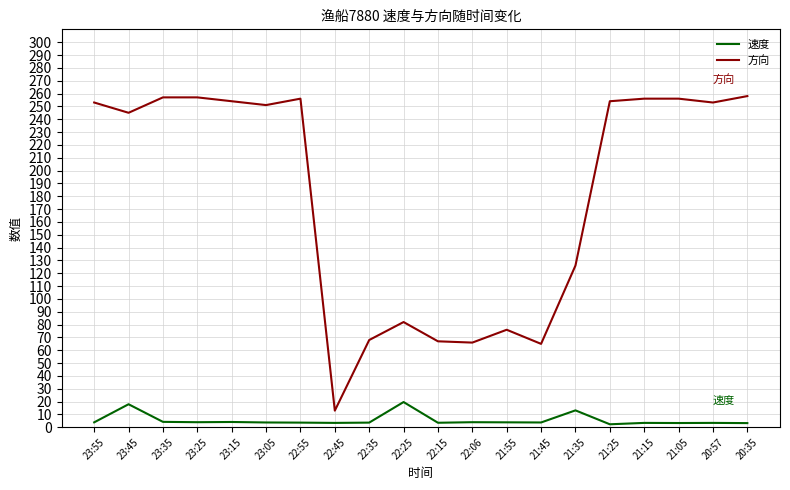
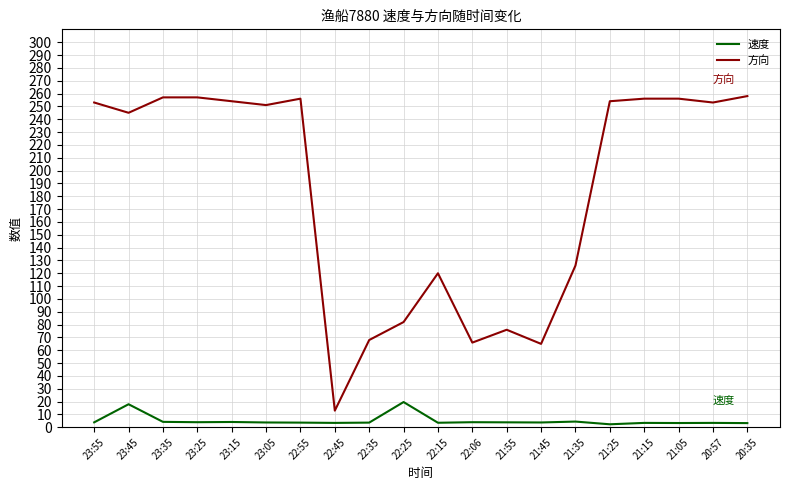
  {
    "速度": {
      "23:55": 4,
      "23:45": 18,
      "23:35": 4,
      "23:25": 4,
      "23:15": 4,
      "23:05": 4,
      "22:55": 4,
      "22:45": 3,
      "22:35": 4,
      "22:25": 20,
      "22:15": 4,
      "22:06": 4,
      "21:55": 4,
      "21:45": 4,
-     "21:35": 13,
+     "21:35": 4,
      "21:25": 2,
      "21:15": 3,
      "21:05": 3,
      "20:57": 3,
      "20:35": 3
    },
    "方向": {
      "23:55": 253,
      "23:45": 245,
      "23:35": 257,
      "23:25": 257,
      "23:15": 254,
      "23:05": 251,
      "22:55": 256,
      "22:45": 13,
      "22:35": 68,
      "22:25": 82,
-     "22:15": 67,
+     "22:15": 120,
      "22:06": 66,
      "21:55": 76,
      "21:45": 65,
      "21:35": 126,
      "21:25": 254,
      "21:15": 256,
      "21:05": 256,
      "20:57": 253,
      "20:35": 258
    }
  }
